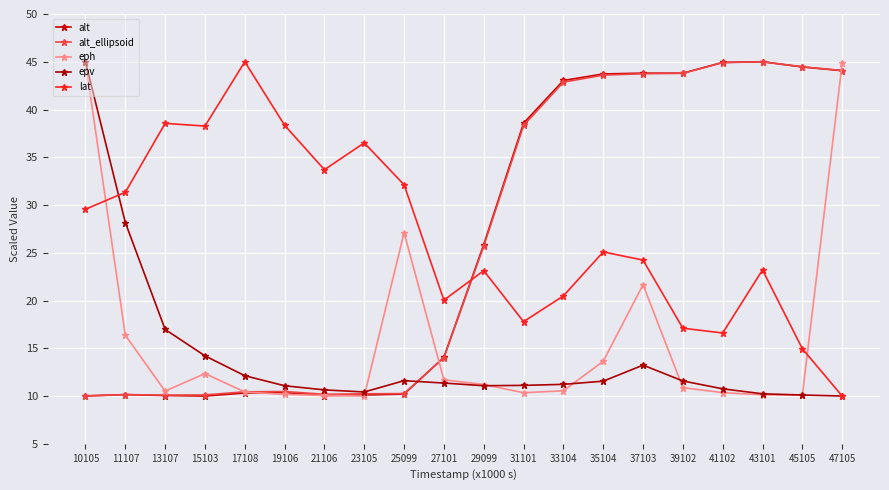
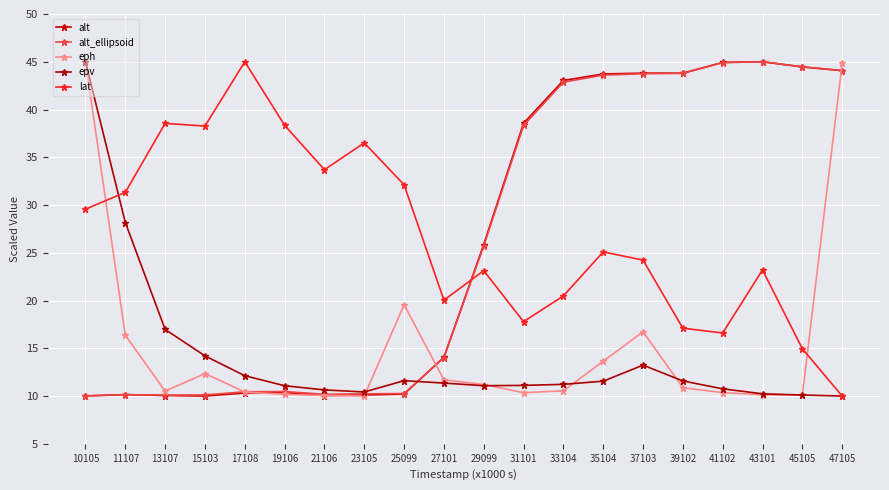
  {
    "eph": {
      "11107": 16,
      "13107": 11,
      "15103": 12,
-     "25099": 27,
+     "25099": 20,
      "27101": 12,
      "31101": 10,
      "33104": 11,
      "35104": 14,
-     "37103": 22,
+     "37103": 17,
      "39102": 11,
      "41102": 10,
      "47105": 45
    }
  }
